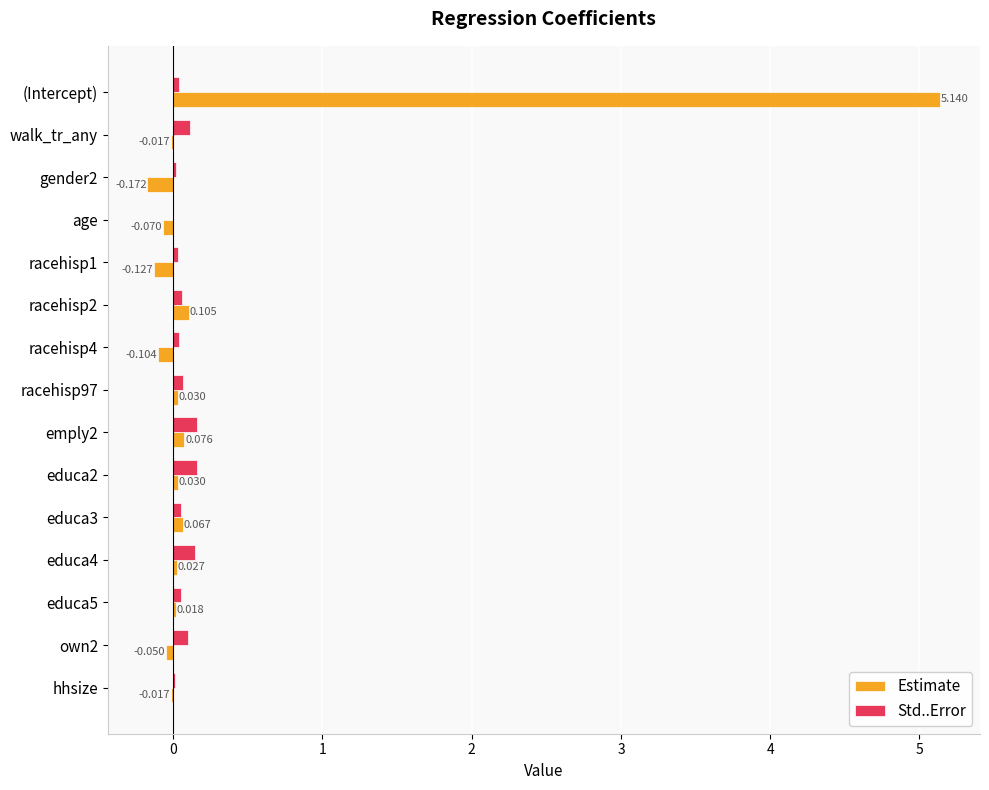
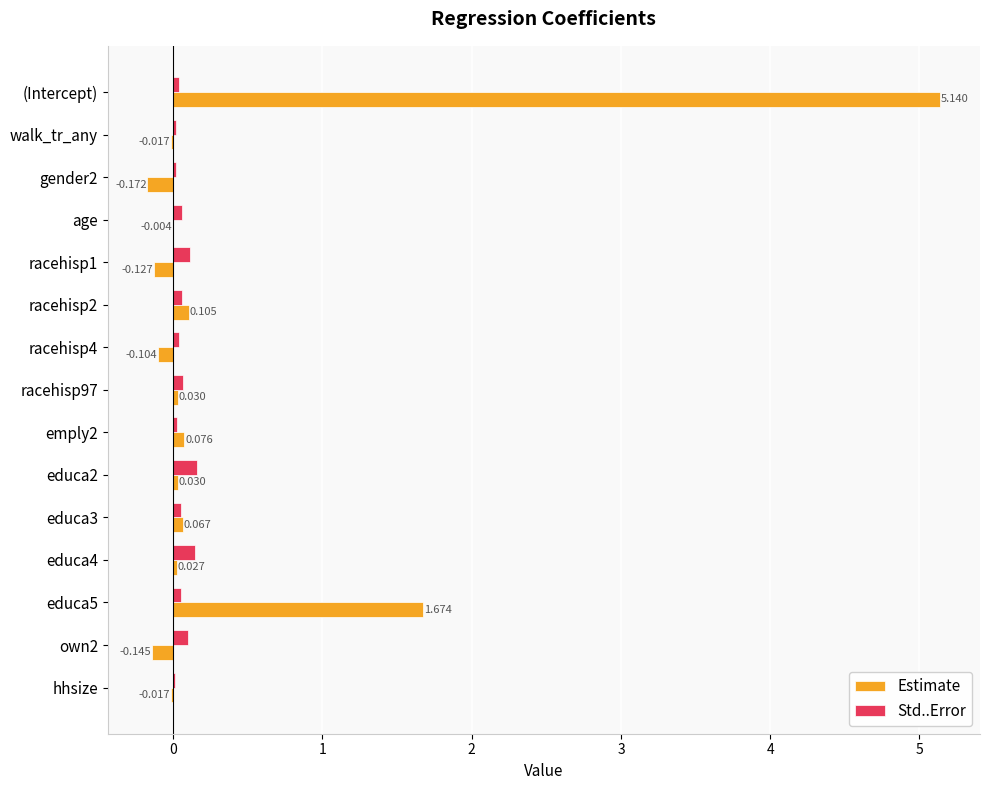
  {
    "Estimate": {
      "(Intercept)": 5.140,
      "walk_tr_any": -0.017,
      "gender2": -0.172,
-     "age": -0.070,
+     "age": -0.004,
      "racehisp1": -0.127,
      "racehisp2": 0.105,
      "racehisp4": -0.104,
      "racehisp97": 0.030,
      "emply2": 0.076,
      "educa2": 0.030,
      "educa3": 0.067,
      "educa4": 0.027,
-     "educa5": 0.018,
-     "own2": -0.050,
+     "educa5": 1.674,
+     "own2": -0.145,
      "hhsize": -0.017
    },
    "Std..Error": {
      "(Intercept)": 0.04,
-     "walk_tr_any": 0.11,
+     "walk_tr_any": 0.02,
      "gender2": 0.02,
-     "age": 0.00,
-     "racehisp1": 0.03,
+     "age": 0.06,
+     "racehisp1": 0.12,
      "racehisp2": 0.06,
      "racehisp4": 0.04,
      "racehisp97": 0.07,
-     "emply2": 0.16,
+     "emply2": 0.02,
      "educa2": 0.16,
      "educa3": 0.05,
      "educa4": 0.15,
      "educa5": 0.05,
      "own2": 0.10
    }
  }
